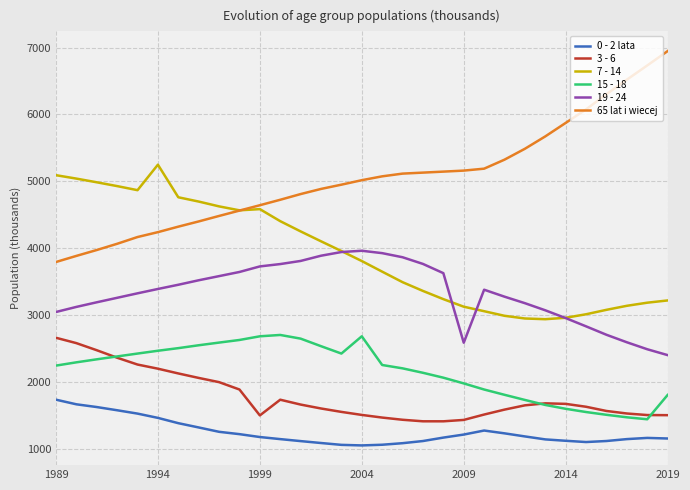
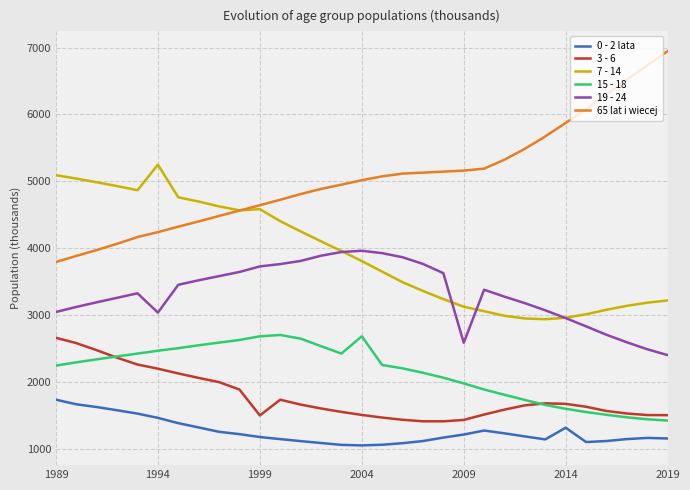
  {
    "0 - 2 lata": {
      "1989": 1700,
      "1994": 1500,
      "1999": 1200,
      "2004": 1100,
      "2009": 1200,
-     "2014": 1100,
+     "2014": 1300,
      "2019": 1200
    },
    "3 - 6": {
      "1989": 2700,
      "1994": 2200,
      "1999": 1500,
      "2004": 1500,
      "2009": 1400,
      "2014": 1700,
      "2019": 1500
    },
    "7 - 14": {
      "1989": 5100,
      "1994": 5300,
      "1999": 4600,
      "2004": 3800,
      "2009": 3100,
      "2019": 3200
    },
    "15 - 18": {
      "1989": 2200,
      "1994": 2500,
      "1999": 2700,
      "2004": 2700,
      "2009": 2000,
      "2014": 1600,
-     "2019": 1800
+     "2019": 1400
    },
    "19 - 24": {
      "1989": 3000,
-     "1994": 3400,
+     "1994": 3000,
      "1999": 3700,
      "2004": 4000,
      "2009": 2600,
      "2019": 2400
    },
    "65 lat i wiecej": {
      "1989": 3800,
      "1994": 4200,
      "1999": 4600,
      "2004": 5000,
      "2009": 5200,
      "2014": 5900,
      "2019": 6900
    }
  }
